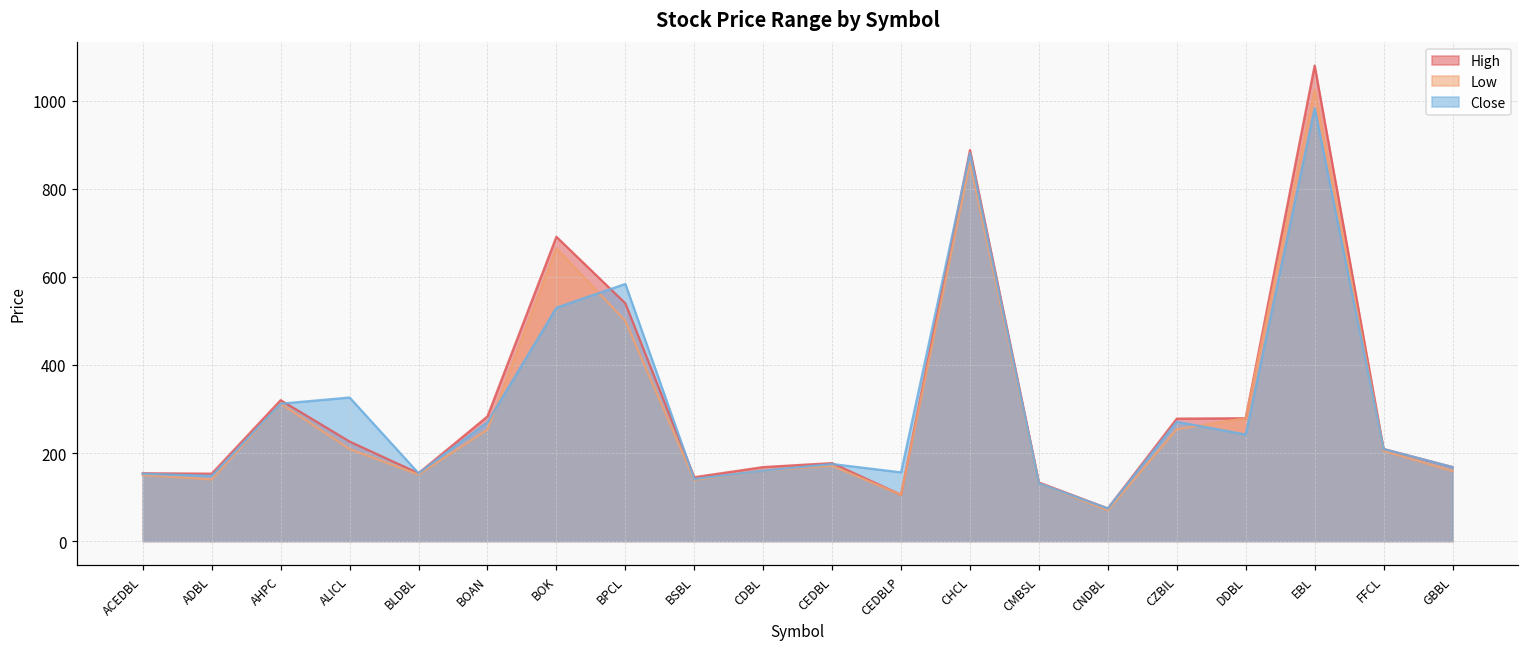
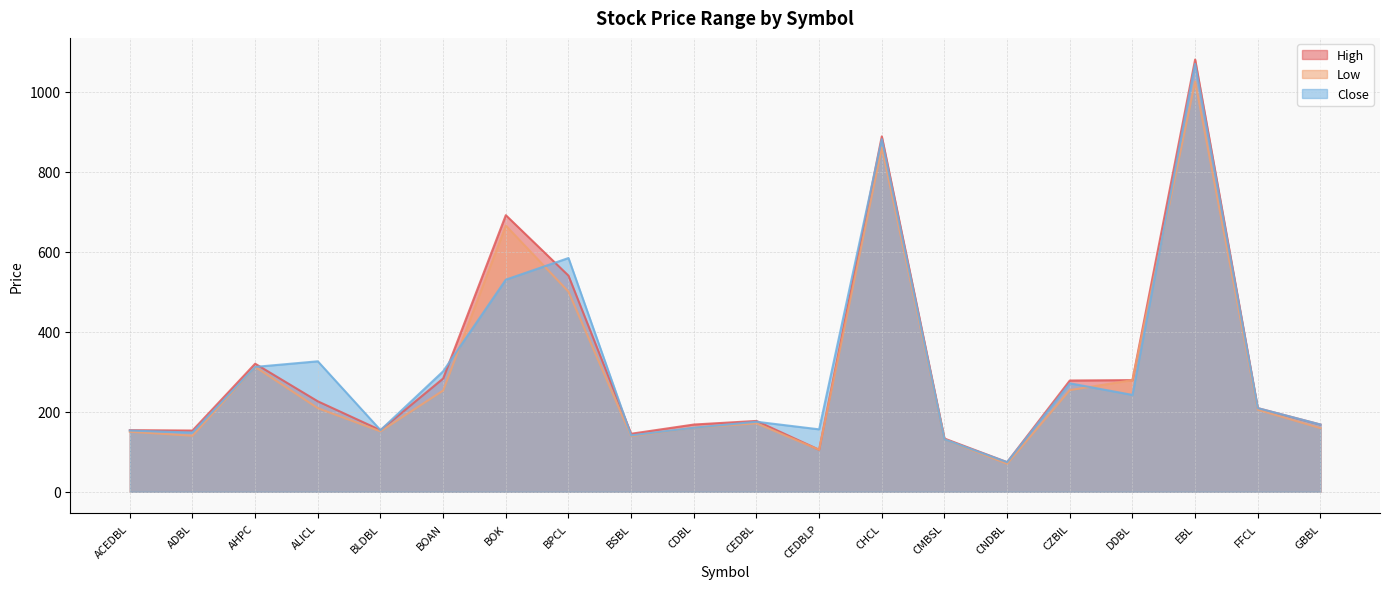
  {
    "Close": {
      "ALICL": 330,
-     "BOAN": 270,
+     "BOAN": 300,
      "BOK": 530,
      "BPCL": 580,
      "CEDBLP": 160,
      "CHCL": 880,
      "CZBIL": 270,
      "DDBL": 240,
-     "EBL": 980
+     "EBL": 1070
    }
  }
